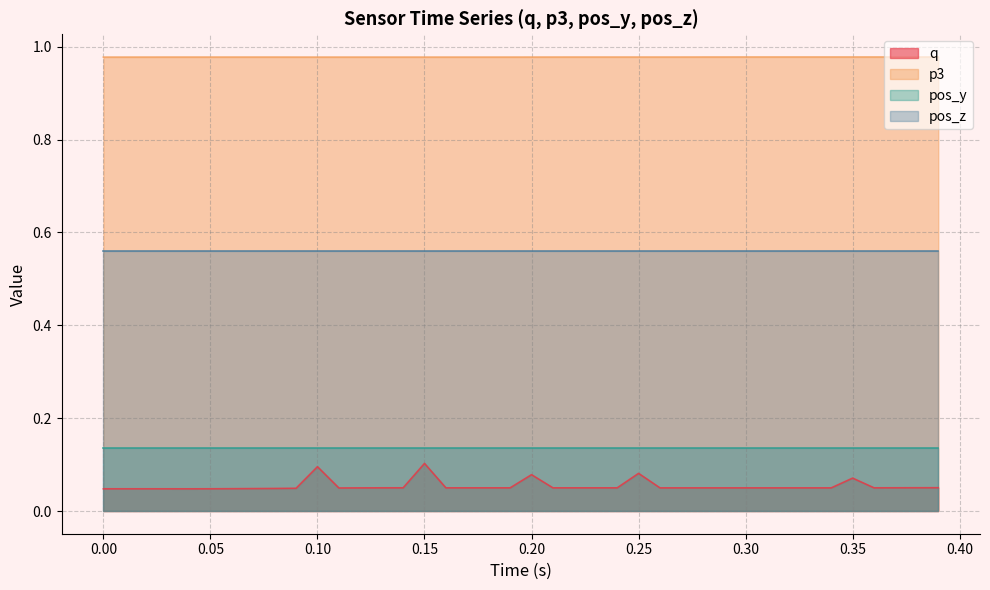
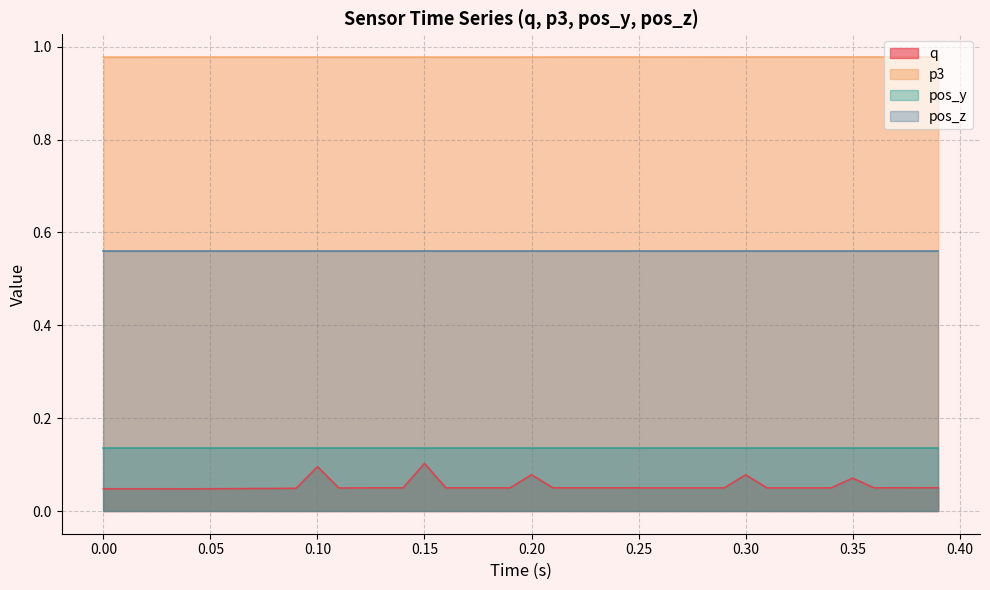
  {
    "q": {
      "0.00": 0.05,
      "0.05": 0.05,
      "0.10": 0.10,
      "0.15": 0.10,
      "0.20": 0.08,
-     "0.25": 0.08,
-     "0.30": 0.05,
+     "0.25": 0.05,
+     "0.30": 0.08,
      "0.35": 0.07
    },
    "p3": {
      "0.00": 0.98,
      "0.05": 0.98,
      "0.10": 0.98,
      "0.15": 0.98,
      "0.20": 0.98,
      "0.25": 0.98,
      "0.30": 0.98,
      "0.35": 0.98
    }
  }
